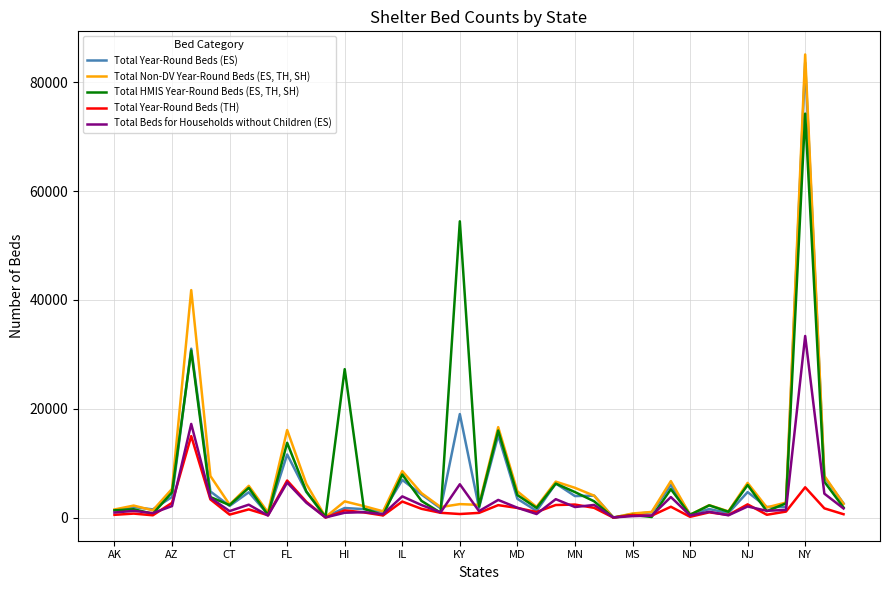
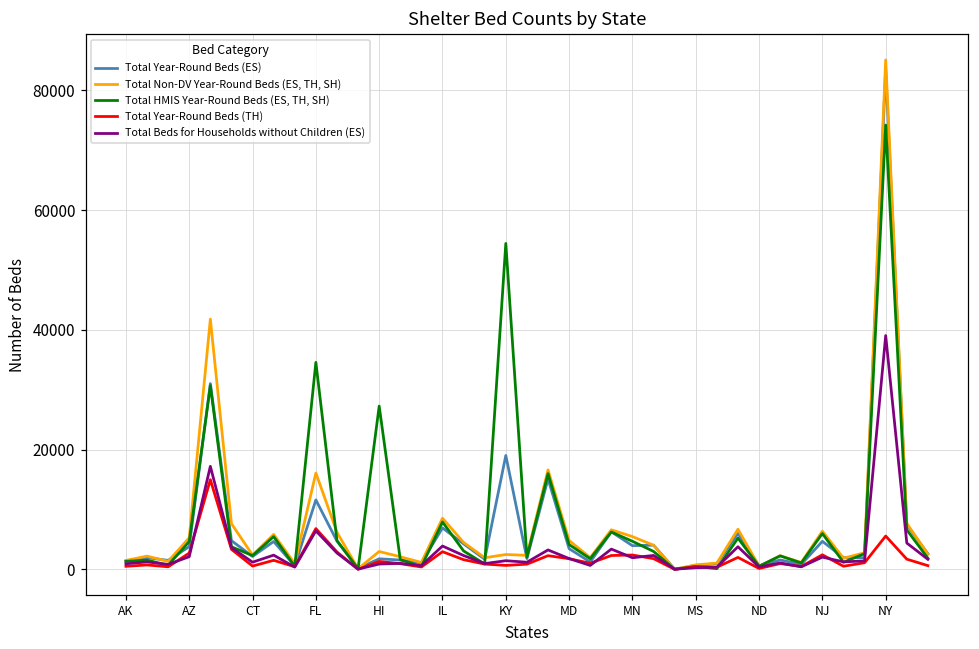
  {
    "Total Year-Round Beds (ES)": {
      "AZ": 4000,
      "FL": 12000,
      "IL": 7000,
      "KY": 19000,
      "MD": 3000,
      "MN": 4000,
      "NJ": 5000,
      "NY": 84000
    },
    "Total Non-DV Year-Round Beds (ES, TH, SH)": {
      "AZ": 5000,
      "FL": 16000,
      "HI": 3000,
      "IL": 9000,
      "KY": 2000,
      "MD": 5000,
      "MN": 5000,
      "NY": 85000
    },
    "Total HMIS Year-Round Beds (ES, TH, SH)": {
      "AZ": 5000,
-     "FL": 14000,
+     "FL": 35000,
      "HI": 27000,
      "IL": 8000,
      "KY": 54000,
      "MD": 4000,
      "MN": 5000,
      "NY": 74000
    },
    "Total Year-Round Beds (TH)": {
      "AZ": 3000,
      "CT": 1000,
      "IL": 3000,
      "KY": 1000,
      "NY": 6000
    },
    "Total Beds for Households without Children (ES)": {
      "AZ": 2000,
      "CT": 1000,
      "IL": 4000,
-     "KY": 6000,
-     "NY": 33000
+     "KY": 1000,
+     "NY": 39000
    }
  }
